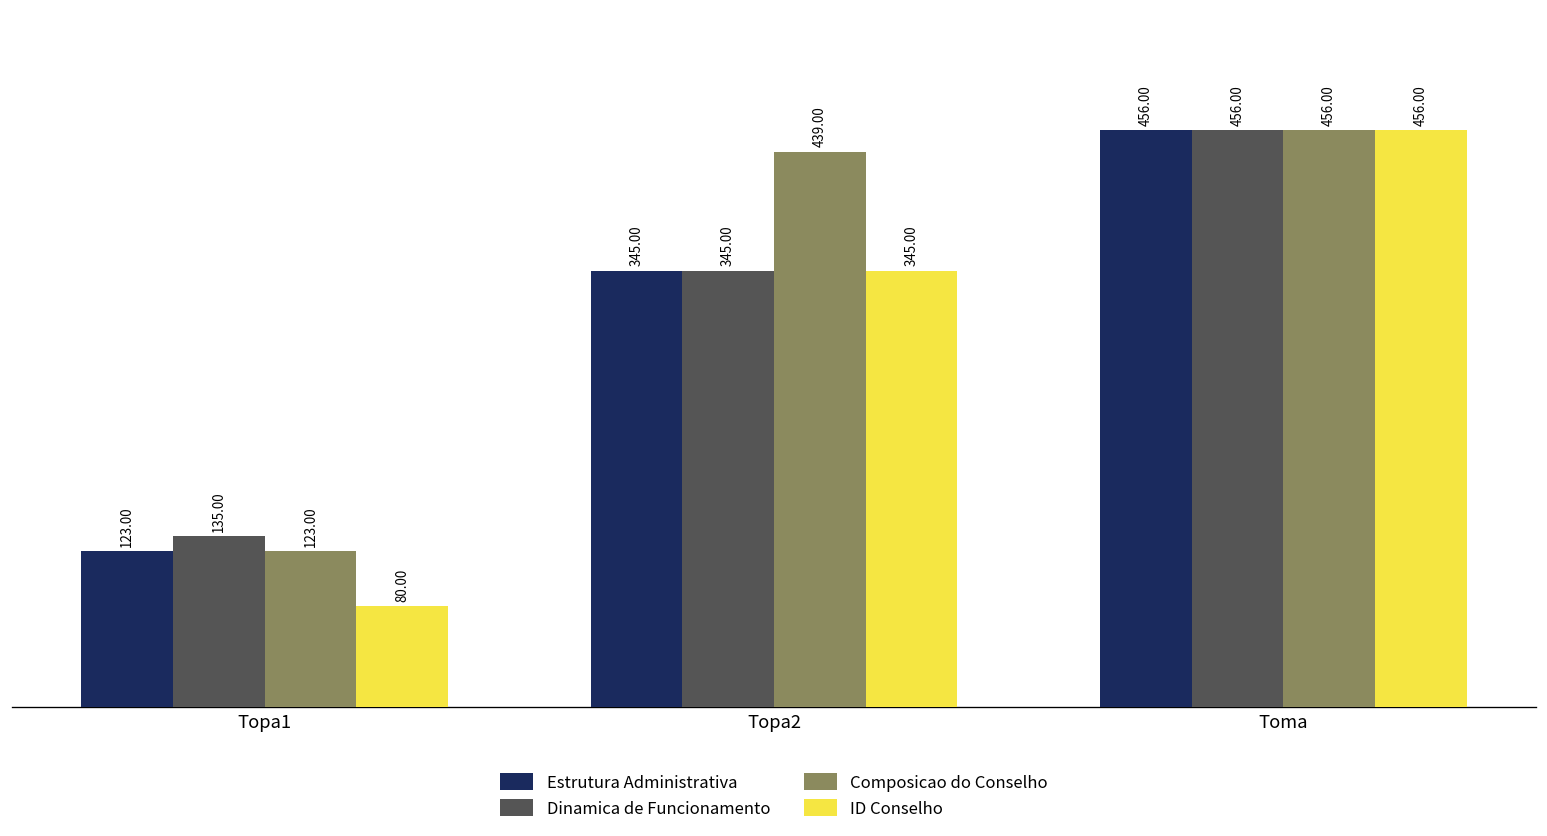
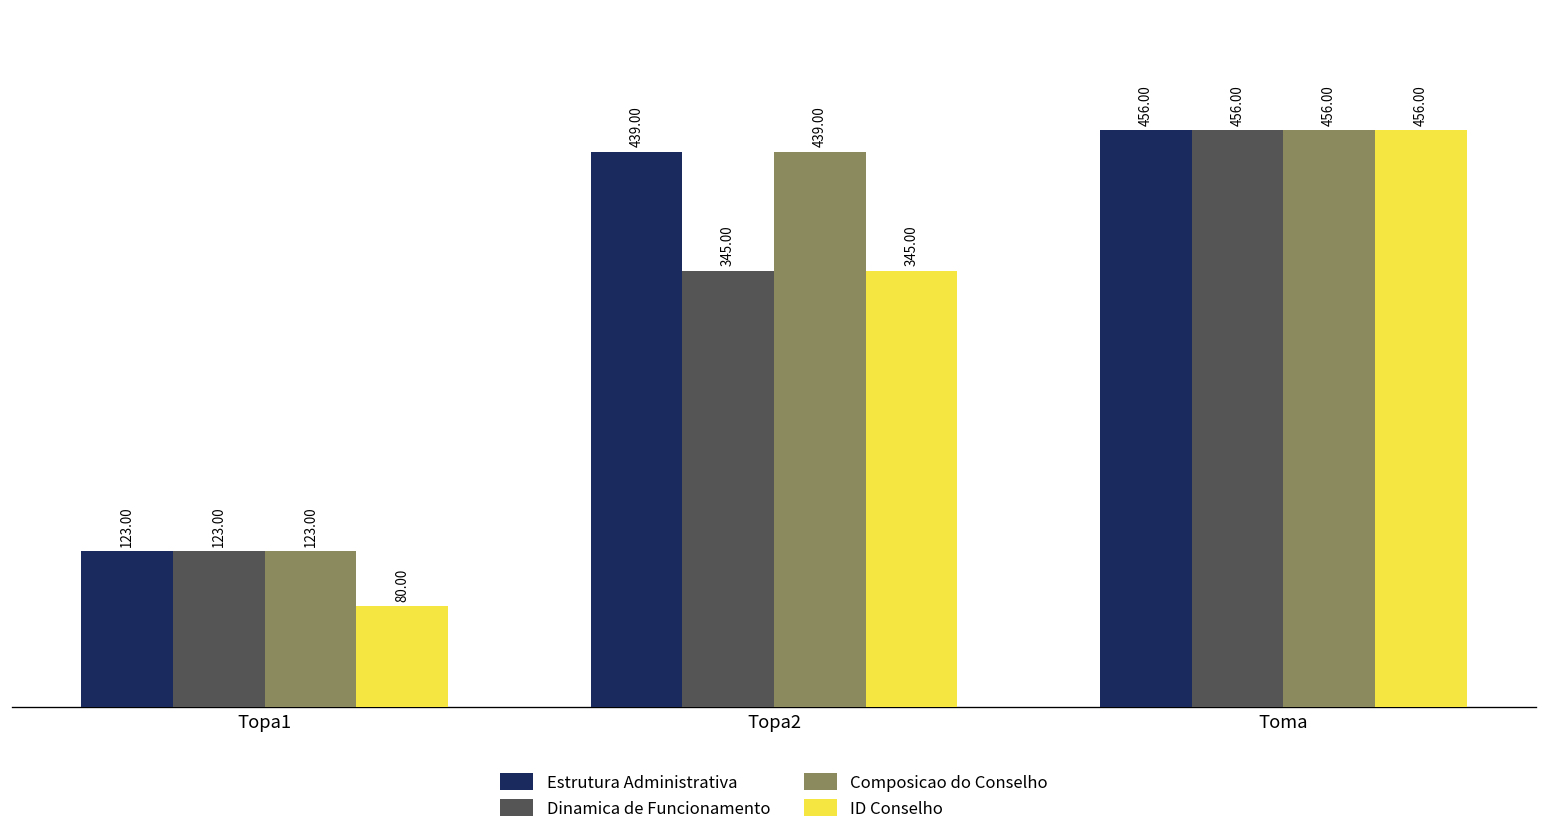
  {
    "Estrutura Administrativa": {
      "Topa1": 123.00,
-     "Topa2": 345.00,
+     "Topa2": 439.00,
      "Toma": 456.00
    },
    "Dinamica de Funcionamento": {
-     "Topa1": 135.00,
+     "Topa1": 123.00,
      "Topa2": 345.00,
      "Toma": 456.00
    },
    "Composicao do Conselho": {
      "Topa1": 123.00,
      "Topa2": 439.00,
      "Toma": 456.00
    },
    "ID Conselho": {
      "Topa1": 80.00,
      "Topa2": 345.00,
      "Toma": 456.00
    }
  }
